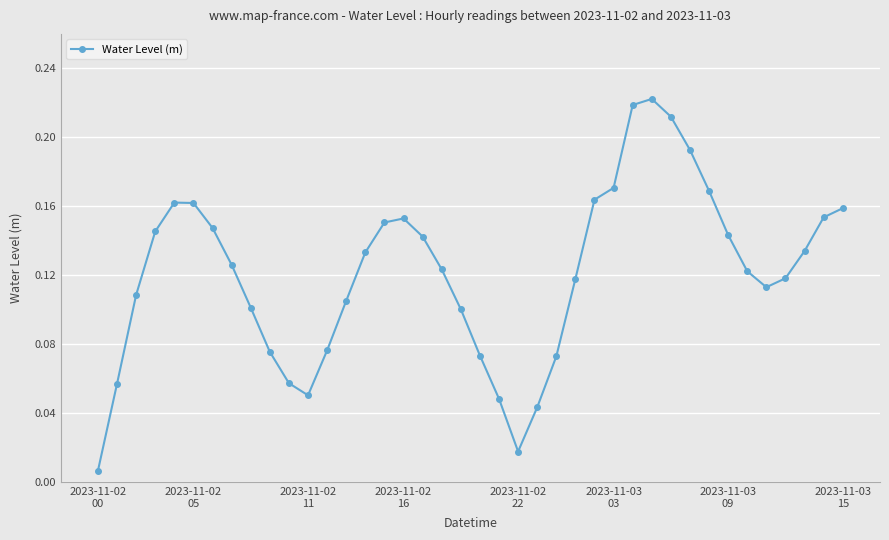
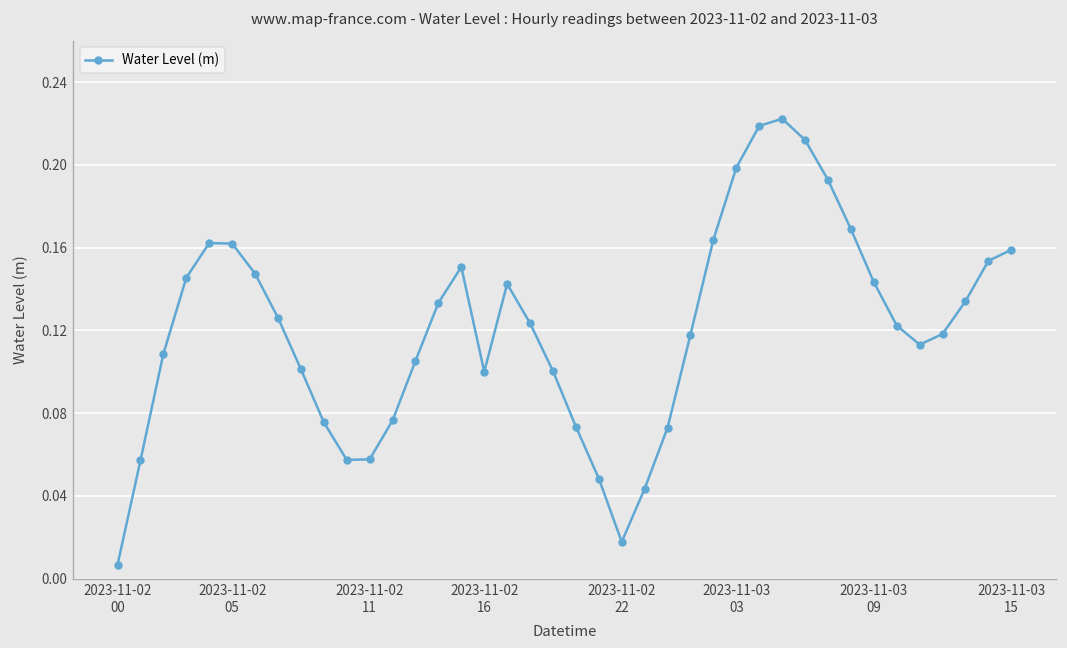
  {
    "2023-11-02 00": 0.007,
    "2023-11-02 05": 0.162,
-   "2023-11-02 11": 0.050,
-   "2023-11-02 16": 0.153,
+   "2023-11-02 11": 0.058,
+   "2023-11-02 16": 0.100,
    "2023-11-02 22": 0.018,
-   "2023-11-03 03": 0.171,
+   "2023-11-03 03": 0.199,
    "2023-11-03 09": 0.143,
    "2023-11-03 15": 0.159
  }
